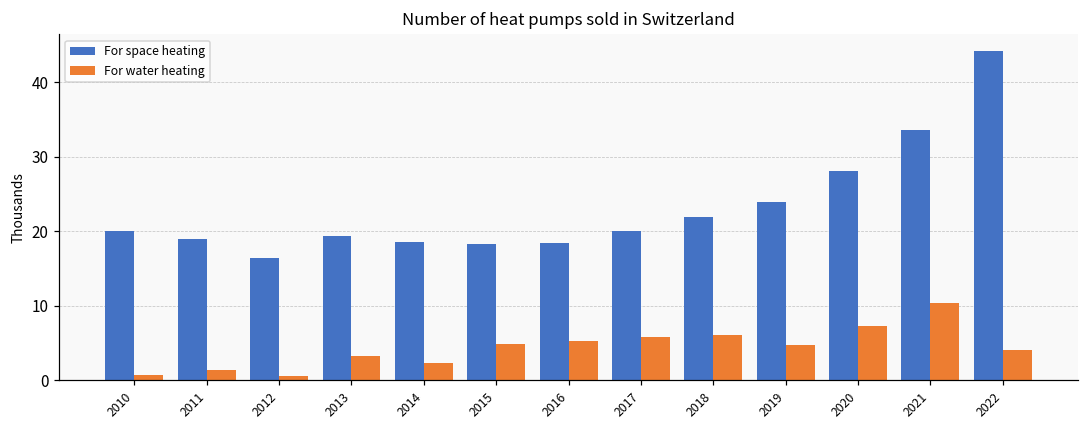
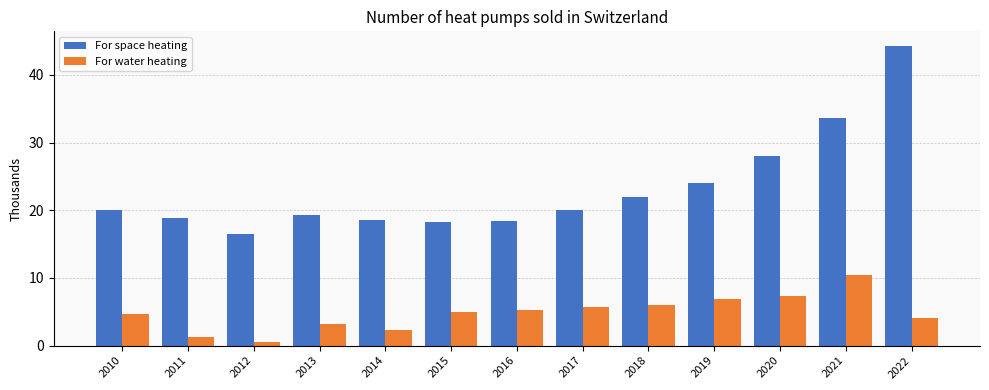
  {
    "For space heating": {
      "2010": 20,
      "2011": 19,
      "2012": 16,
      "2013": 19,
      "2014": 19,
      "2015": 18,
      "2016": 18,
      "2017": 20,
      "2018": 22,
      "2019": 24,
      "2020": 28,
      "2021": 34,
      "2022": 44
    },
    "For water heating": {
-     "2010": 1,
+     "2010": 5,
      "2011": 1,
      "2012": 1,
      "2013": 3,
      "2014": 2,
      "2015": 5,
      "2016": 5,
      "2017": 6,
      "2018": 6,
-     "2019": 5,
+     "2019": 7,
      "2020": 7,
      "2021": 10,
      "2022": 4
    }
  }
